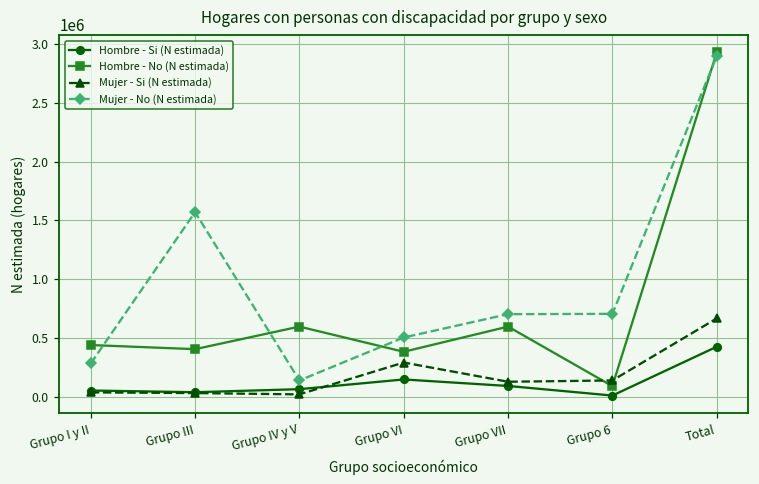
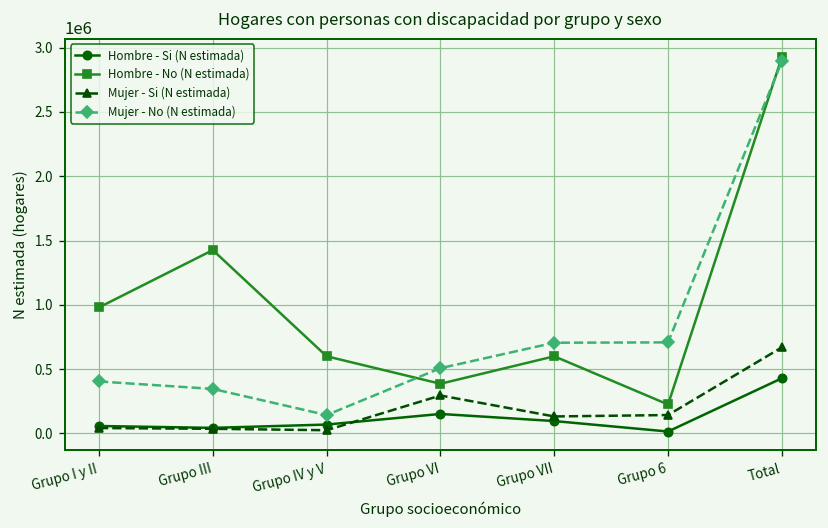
  {
    "Hombre - No (N estimada)": {
-     "Grupo I y II": 440000,
-     "Grupo III": 410000,
+     "Grupo I y II": 980000,
+     "Grupo III": 1430000,
      "Grupo IV y V": 600000,
      "Grupo VI": 390000,
      "Grupo VII": 600000,
-     "Grupo 6": 90000,
+     "Grupo 6": 220000,
      "Total": 2930000
    },
    "Mujer - No (N estimada)": {
-     "Grupo I y II": 290000,
-     "Grupo III": 1570000,
+     "Grupo I y II": 400000,
+     "Grupo III": 350000,
      "Grupo IV y V": 140000,
      "Grupo VI": 510000,
      "Grupo VII": 700000,
      "Grupo 6": 710000,
      "Total": 2890000
    }
  }
